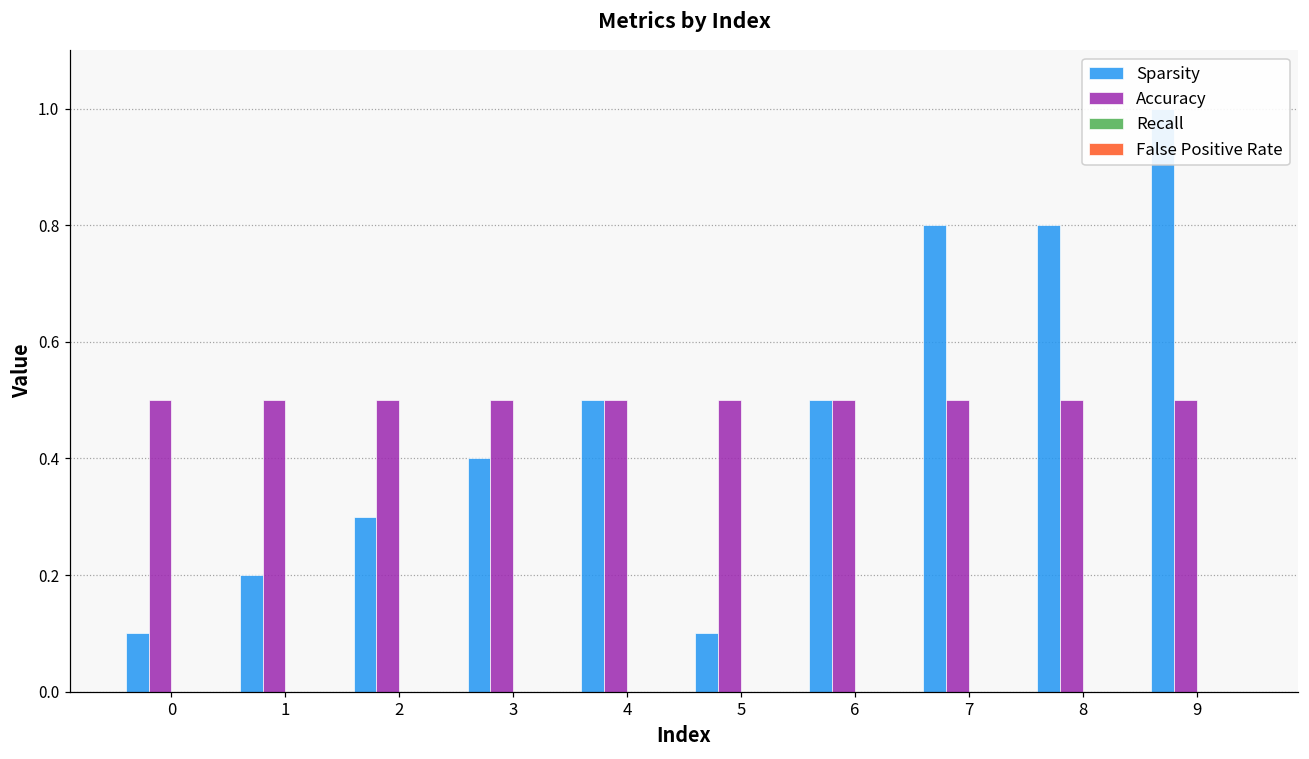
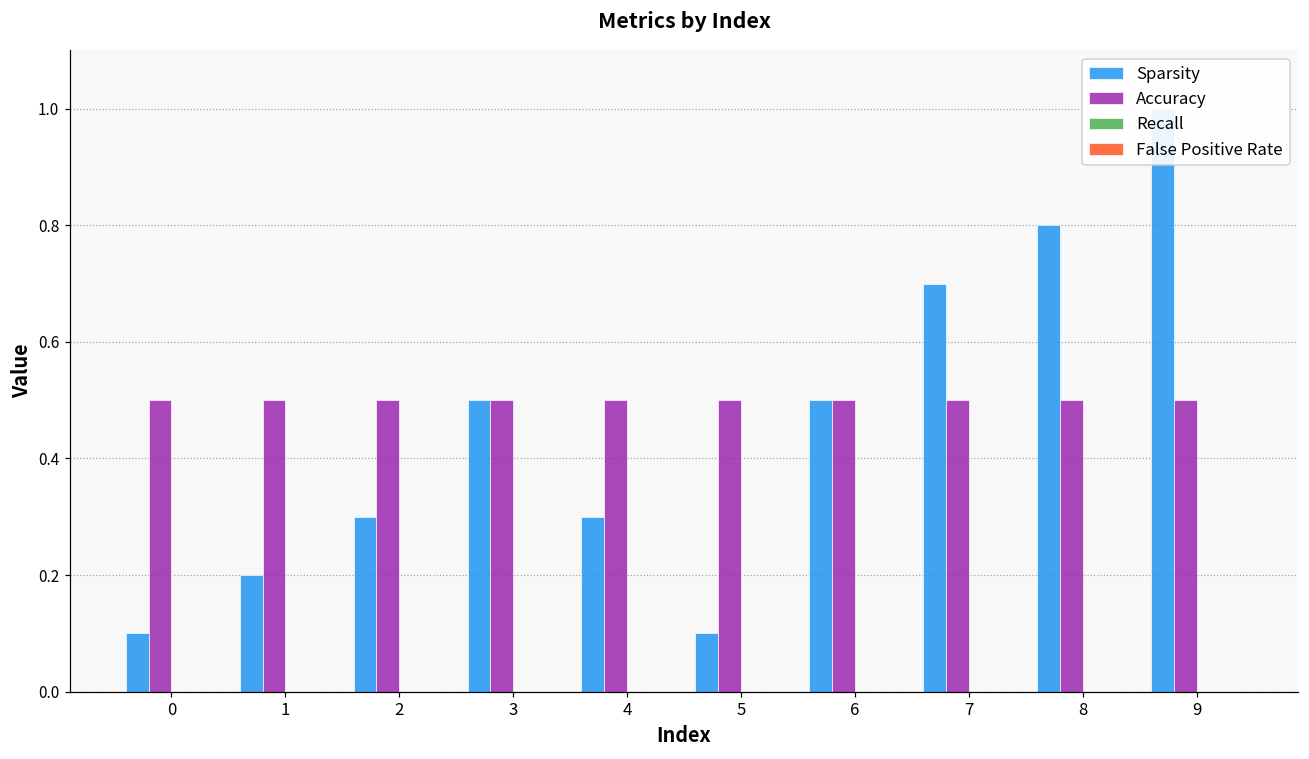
  {
    "Sparsity": {
      "0": 0.1,
      "1": 0.2,
      "2": 0.3,
-     "3": 0.4,
-     "4": 0.5,
+     "3": 0.5,
+     "4": 0.3,
      "5": 0.1,
      "6": 0.5,
-     "7": 0.8,
+     "7": 0.7,
      "8": 0.8
    },
    "Accuracy": {
      "0": 0.5,
      "1": 0.5,
      "2": 0.5,
      "3": 0.5,
      "4": 0.5,
      "5": 0.5,
      "6": 0.5,
      "7": 0.5,
      "8": 0.5,
      "9": 0.5
    },
    "Recall": {
      "0": 0.0,
      "1": 0.0,
      "2": 0.0,
      "3": 0.0,
      "4": 0.0,
      "5": 0.0,
      "6": 0.0,
      "7": 0.0,
      "8": 0.0,
      "9": 0.0
    },
    "False Positive Rate": {
      "0": 0.0,
      "1": 0.0,
      "2": 0.0,
      "3": 0.0,
      "4": 0.0,
      "5": 0.0,
      "6": 0.0,
      "7": 0.0,
      "8": 0.0,
      "9": 0.0
    }
  }
